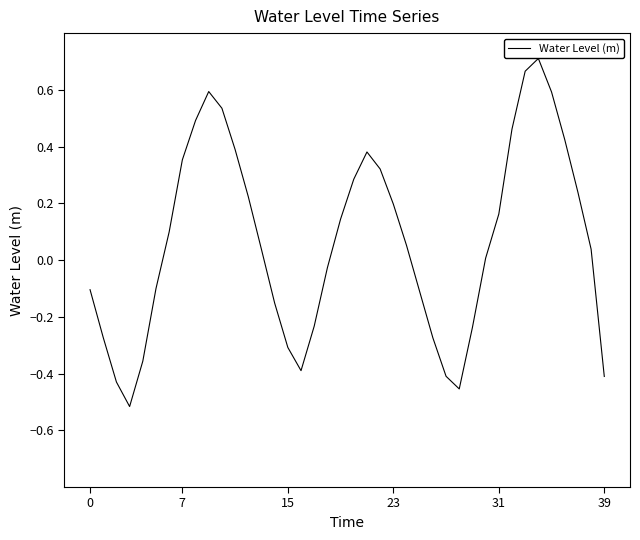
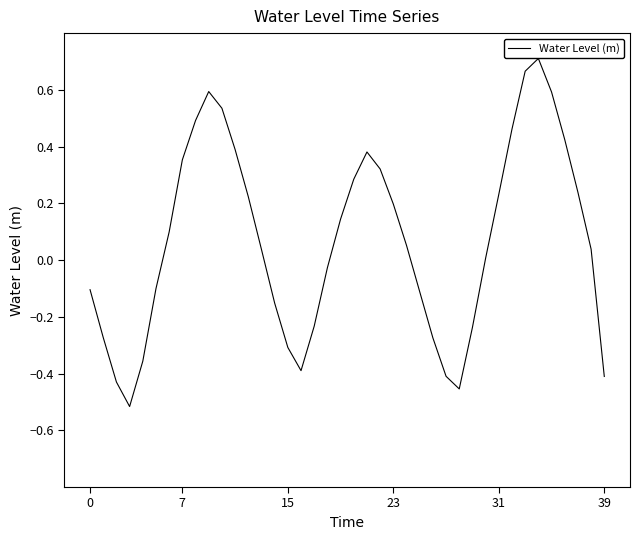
  {
    "0": -0.10,
    "7": 0.35,
    "15": -0.31,
    "23": 0.20,
-   "31": 0.16,
+   "31": 0.23,
    "39": -0.41
  }
